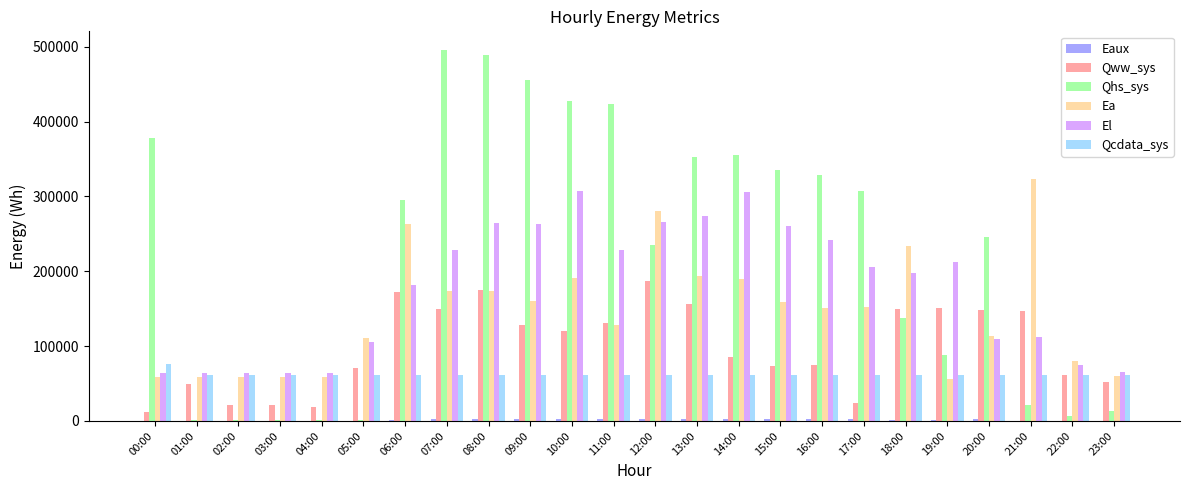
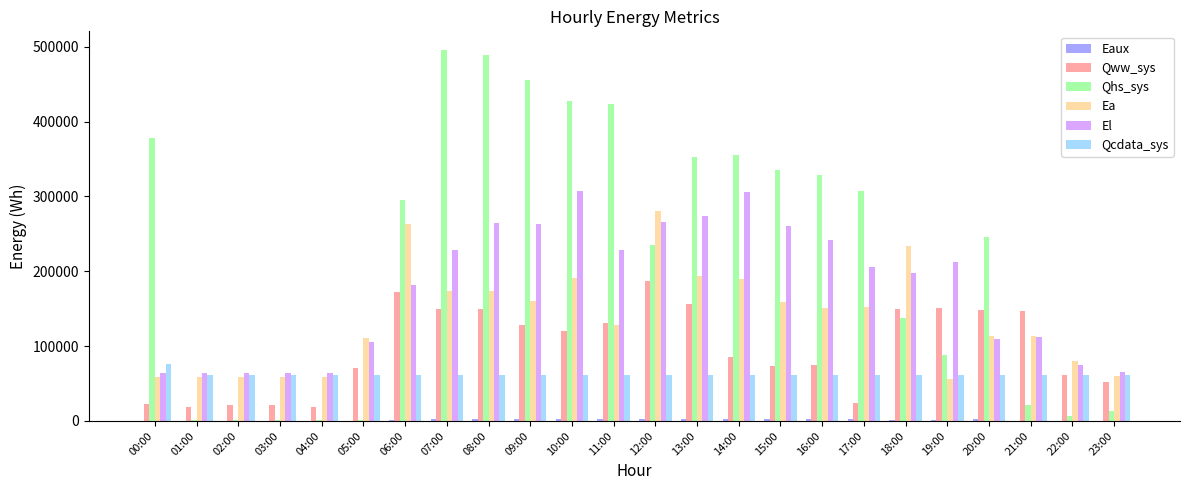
  {
    "Qww_sys": {
-     "00:00": 10000,
-     "01:00": 50000,
+     "00:00": 20000,
+     "01:00": 20000,
      "02:00": 20000,
      "03:00": 20000,
      "04:00": 20000,
      "05:00": 70000,
      "06:00": 170000,
      "07:00": 150000,
-     "08:00": 170000,
+     "08:00": 150000,
      "09:00": 130000,
      "10:00": 120000,
      "11:00": 130000,
      "12:00": 190000,
      "13:00": 160000,
      "14:00": 80000,
      "15:00": 70000,
      "16:00": 70000,
      "17:00": 20000,
      "18:00": 150000,
      "19:00": 150000,
      "20:00": 150000,
      "21:00": 150000,
      "22:00": 60000,
      "23:00": 50000
    },
    "Qhs_sys": {
      "00:00": 380000,
      "06:00": 300000,
      "07:00": 500000,
      "08:00": 490000,
      "09:00": 460000,
      "10:00": 430000,
      "11:00": 420000,
      "12:00": 240000,
      "13:00": 350000,
      "14:00": 360000,
      "15:00": 340000,
      "16:00": 330000,
      "17:00": 310000,
      "18:00": 140000,
      "19:00": 90000,
      "20:00": 250000,
      "21:00": 20000,
      "22:00": 10000,
      "23:00": 10000
    },
    "Ea": {
      "00:00": 60000,
      "01:00": 60000,
      "02:00": 60000,
      "03:00": 60000,
      "04:00": 60000,
      "05:00": 110000,
      "06:00": 260000,
      "07:00": 170000,
      "08:00": 170000,
      "09:00": 160000,
      "10:00": 190000,
      "11:00": 130000,
      "12:00": 280000,
      "13:00": 190000,
      "14:00": 190000,
      "15:00": 160000,
      "16:00": 150000,
      "17:00": 150000,
      "18:00": 230000,
      "19:00": 60000,
      "20:00": 110000,
-     "21:00": 320000,
+     "21:00": 110000,
      "22:00": 80000,
      "23:00": 60000
    },
    "El": {
      "00:00": 60000,
      "01:00": 60000,
      "02:00": 60000,
      "03:00": 60000,
      "04:00": 60000,
      "05:00": 110000,
      "06:00": 180000,
      "07:00": 230000,
      "08:00": 260000,
      "09:00": 260000,
      "10:00": 310000,
      "11:00": 230000,
      "12:00": 270000,
      "13:00": 270000,
      "14:00": 310000,
      "15:00": 260000,
      "16:00": 240000,
      "17:00": 210000,
      "18:00": 200000,
      "19:00": 210000,
      "20:00": 110000,
      "21:00": 110000,
      "22:00": 80000,
      "23:00": 70000
    },
    "Qcdata_sys": {
      "00:00": 80000,
      "01:00": 60000,
      "02:00": 60000,
      "03:00": 60000,
      "04:00": 60000,
      "05:00": 60000,
      "06:00": 60000,
      "07:00": 60000,
      "08:00": 60000,
      "09:00": 60000,
      "10:00": 60000,
      "11:00": 60000,
      "12:00": 60000,
      "13:00": 60000,
      "14:00": 60000,
      "15:00": 60000,
      "16:00": 60000,
      "17:00": 60000,
      "18:00": 60000,
      "19:00": 60000,
      "20:00": 60000,
      "21:00": 60000,
      "22:00": 60000,
      "23:00": 60000
    }
  }
